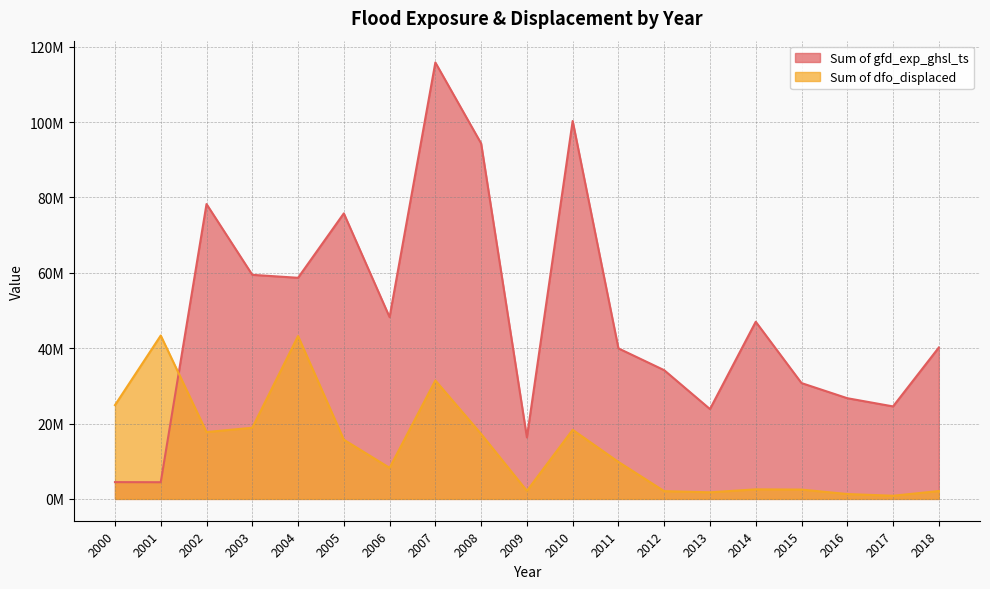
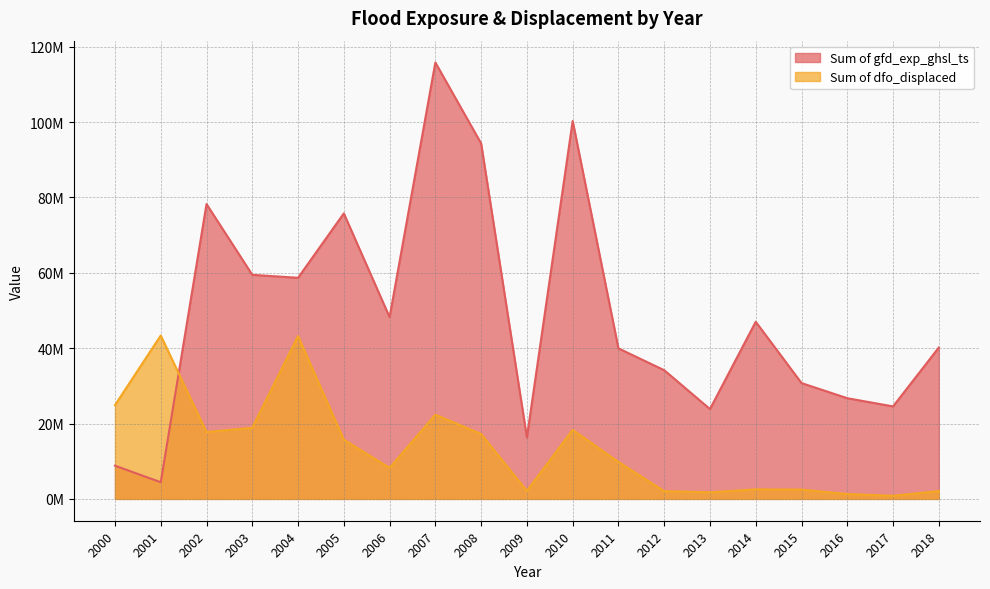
  {
    "Sum of gfd_exp_ghsl_ts": {
-     "2000": 4000000,
+     "2000": 9000000,
      "2001": 4000000,
      "2002": 78000000,
      "2003": 59000000,
      "2004": 59000000,
      "2005": 76000000,
      "2006": 48000000,
      "2007": 116000000,
      "2008": 94000000,
      "2009": 16000000,
      "2010": 100000000,
      "2011": 40000000,
      "2012": 34000000,
      "2013": 24000000,
      "2014": 47000000,
      "2015": 31000000,
      "2016": 27000000,
      "2017": 25000000,
      "2018": 40000000
    },
    "Sum of dfo_displaced": {
      "2000": 25000000,
      "2001": 43000000,
      "2002": 18000000,
      "2003": 19000000,
      "2004": 43000000,
      "2005": 16000000,
      "2006": 8000000,
-     "2007": 31000000,
+     "2007": 22000000,
      "2008": 17000000,
      "2009": 2000000,
      "2010": 18000000,
      "2011": 10000000,
      "2012": 2000000,
      "2013": 2000000,
      "2014": 3000000,
      "2015": 2000000,
      "2016": 1000000,
      "2017": 1000000,
      "2018": 2000000
    }
  }
